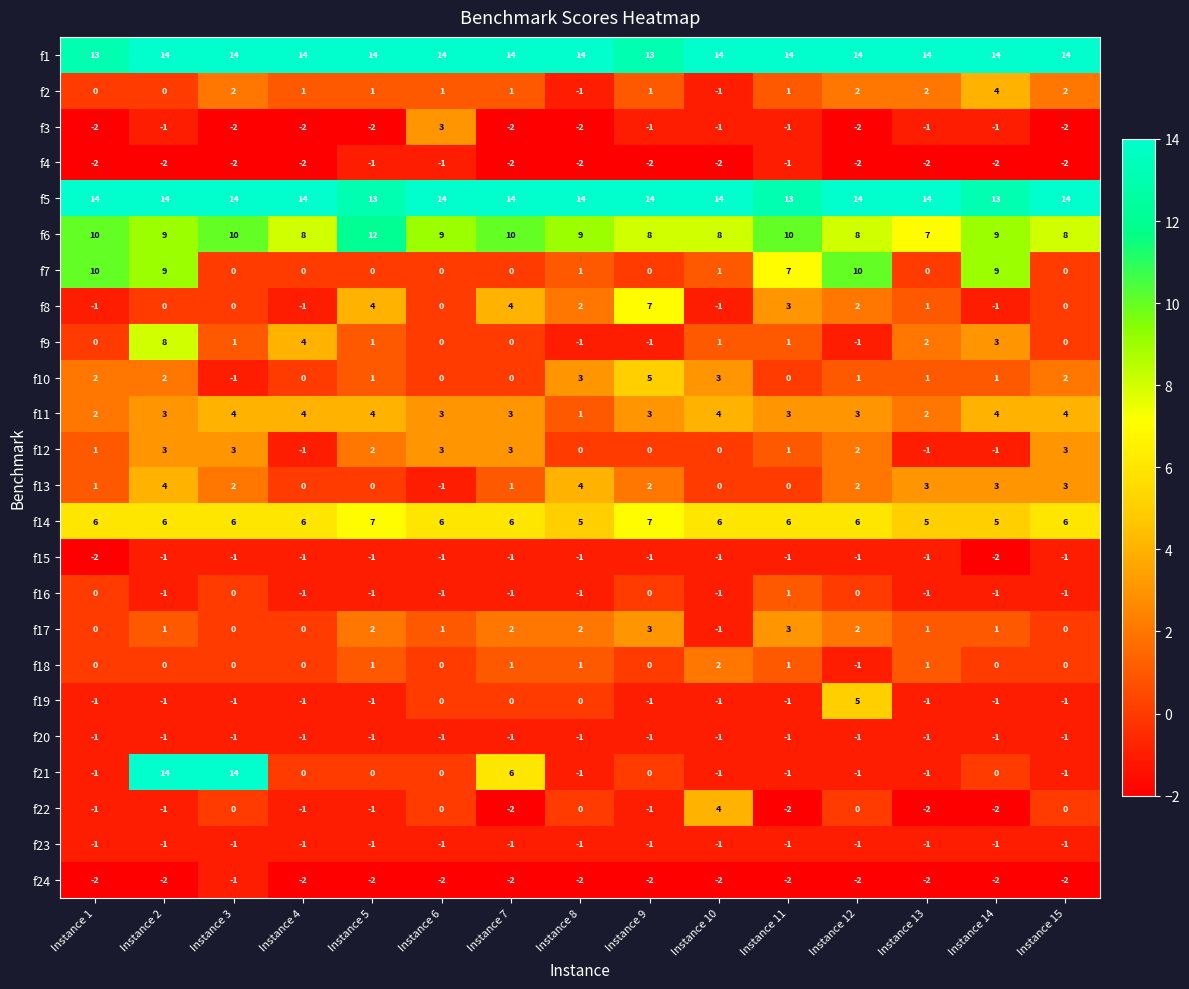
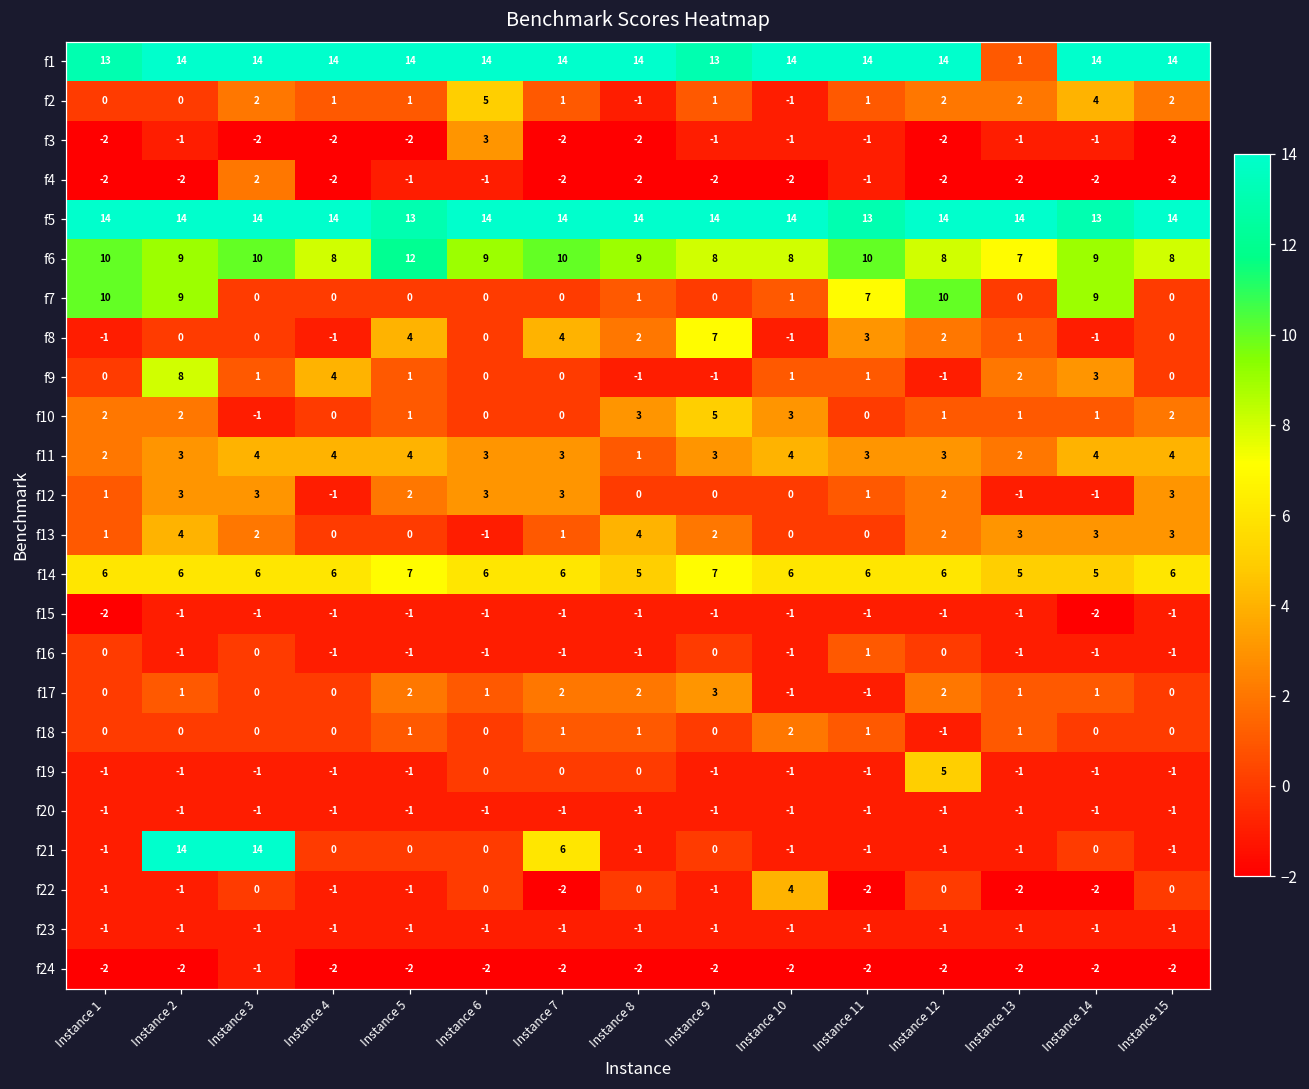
  {
    "f1": {
      "Instance 1": 13,
      "Instance 2": 14,
      "Instance 3": 14,
      "Instance 4": 14,
      "Instance 5": 14,
      "Instance 6": 14,
      "Instance 7": 14,
      "Instance 8": 14,
      "Instance 9": 13,
      "Instance 10": 14,
      "Instance 11": 14,
      "Instance 12": 14,
-     "Instance 13": 14,
+     "Instance 13": 1,
      "Instance 14": 14,
      "Instance 15": 14
    },
    "f2": {
      "Instance 1": 0,
      "Instance 2": 0,
      "Instance 3": 2,
      "Instance 4": 1,
      "Instance 5": 1,
-     "Instance 6": 1,
+     "Instance 6": 5,
      "Instance 7": 1,
      "Instance 8": -1,
      "Instance 9": 1,
      "Instance 10": -1,
      "Instance 11": 1,
      "Instance 12": 2,
      "Instance 13": 2,
      "Instance 14": 4,
      "Instance 15": 2
    },
    "f4": {
      "Instance 1": -2,
      "Instance 2": -2,
-     "Instance 3": -2,
+     "Instance 3": 2,
      "Instance 4": -2,
      "Instance 5": -1,
      "Instance 6": -1,
      "Instance 7": -2,
      "Instance 8": -2,
      "Instance 9": -2,
      "Instance 10": -2,
      "Instance 11": -1,
      "Instance 12": -2,
      "Instance 13": -2,
      "Instance 14": -2,
      "Instance 15": -2
    },
    "f17": {
      "Instance 1": 0,
      "Instance 2": 1,
      "Instance 3": 0,
      "Instance 4": 0,
      "Instance 5": 2,
      "Instance 6": 1,
      "Instance 7": 2,
      "Instance 8": 2,
      "Instance 9": 3,
      "Instance 10": -1,
-     "Instance 11": 3,
+     "Instance 11": -1,
      "Instance 12": 2,
      "Instance 13": 1,
      "Instance 14": 1,
      "Instance 15": 0
    }
  }
